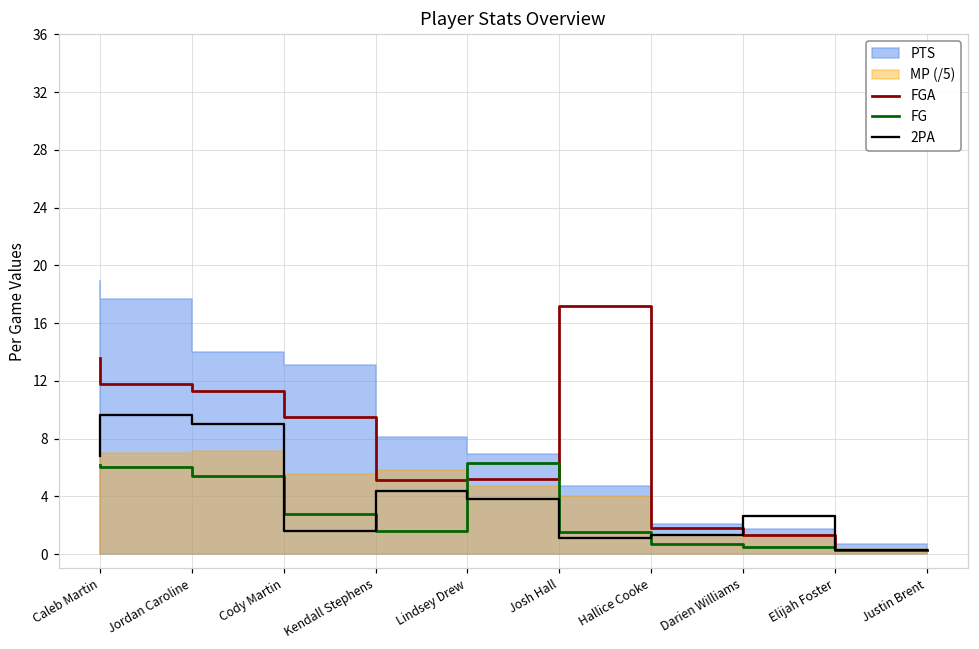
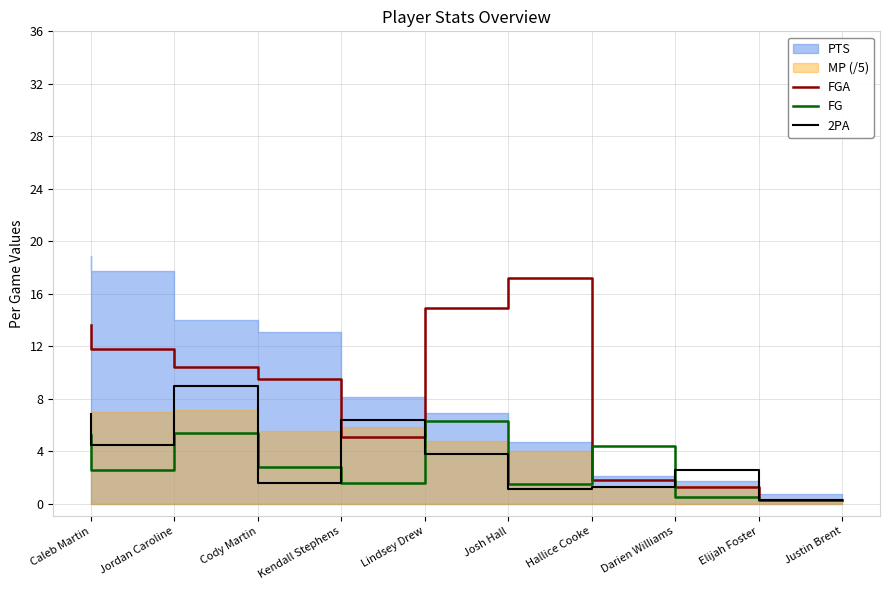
  {
    "FGA": {
      "Caleb Martin": 13.6,
      "Jordan Caroline": 11.8,
-     "Cody Martin": 11.3,
+     "Cody Martin": 10.4,
      "Kendall Stephens": 9.5,
      "Lindsey Drew": 5.1,
-     "Josh Hall": 5.2,
+     "Josh Hall": 14.9,
      "Hallice Cooke": 17.2
    },
    "FG": {
-     "Caleb Martin": 6.2,
-     "Jordan Caroline": 6.0,
+     "Caleb Martin": 5.2,
+     "Jordan Caroline": 2.6,
      "Kendall Stephens": 2.8,
      "Lindsey Drew": 1.6,
      "Josh Hall": 6.3,
      "Hallice Cooke": 1.5,
-     "Darien Williams": 0.7
+     "Darien Williams": 4.4
    },
    "2PA": {
-     "Jordan Caroline": 9.6,
+     "Jordan Caroline": 4.5,
      "Cody Martin": 9.0,
      "Kendall Stephens": 1.6,
-     "Lindsey Drew": 4.4,
+     "Lindsey Drew": 6.4,
      "Josh Hall": 3.8,
      "Hallice Cooke": 1.1,
      "Elijah Foster": 2.6
    }
  }
